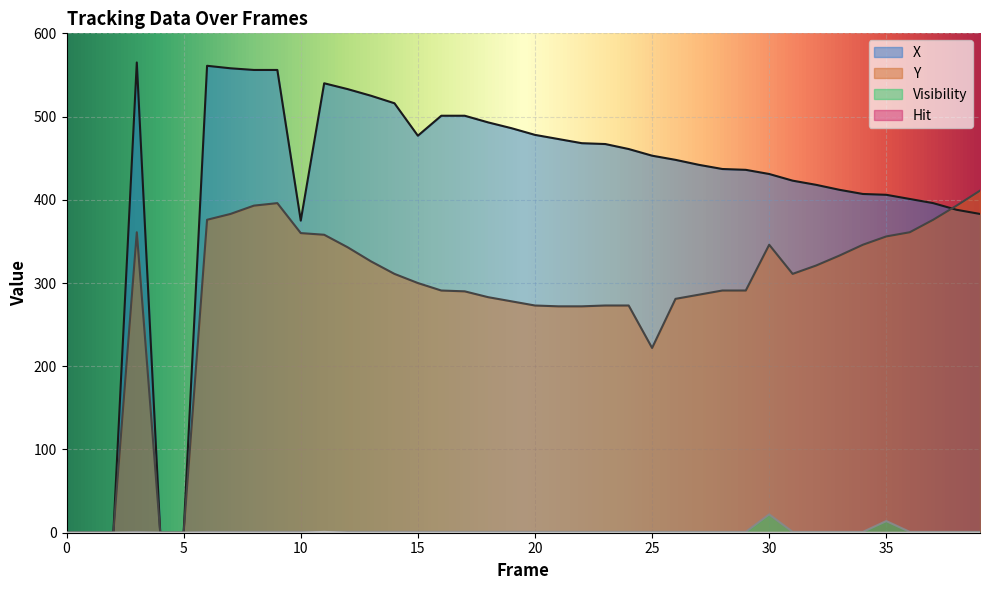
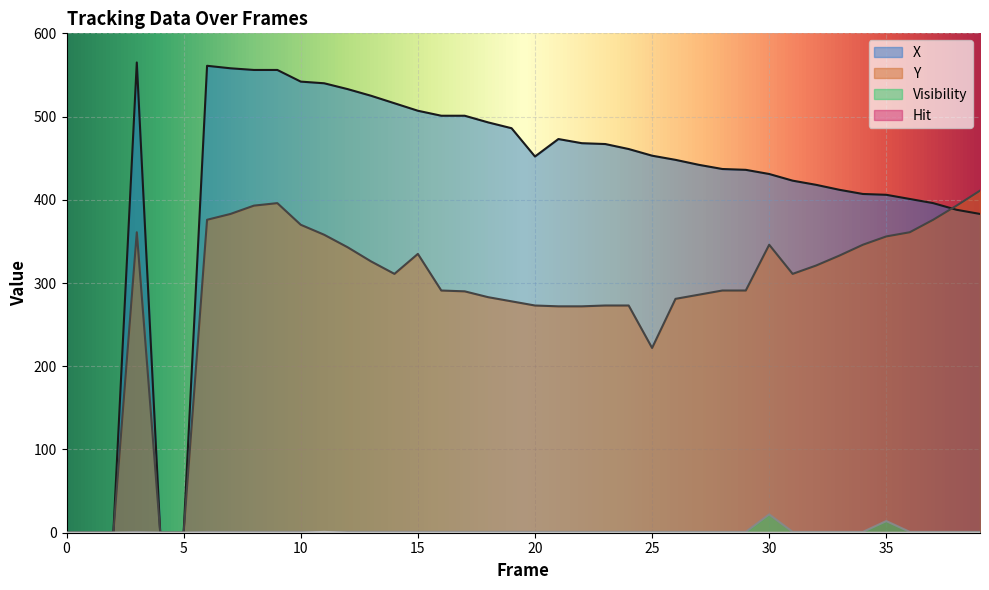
  {
    "X": {
-     "10": 380,
-     "15": 480,
-     "20": 480,
+     "10": 540,
+     "15": 510,
+     "20": 450,
      "25": 450,
      "30": 430,
      "35": 410
    },
    "Y": {
-     "10": 360,
-     "15": 300,
+     "10": 370,
+     "15": 340,
      "20": 270,
      "25": 220,
      "30": 350,
      "35": 360
    },
    "Visibility": {
      "30": 20,
      "35": 10
    },
    "Hit": {
      "30": 0,
      "35": 0
    }
  }
